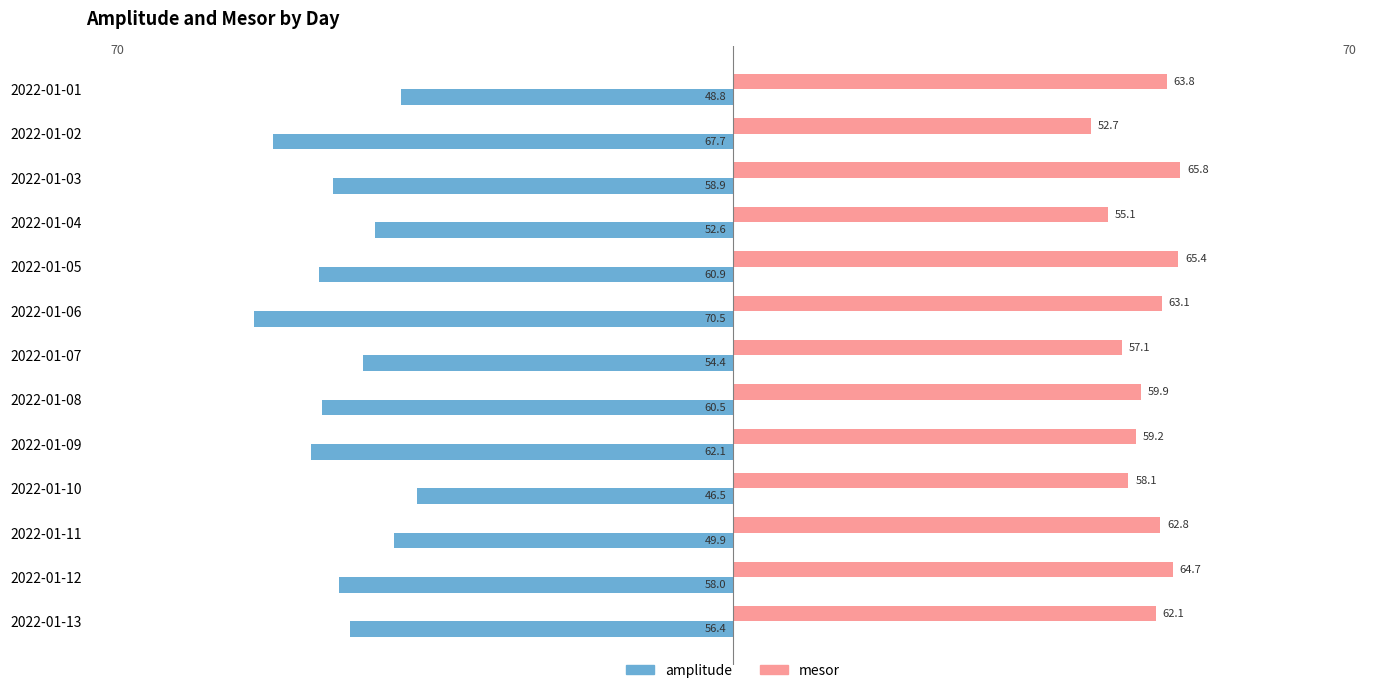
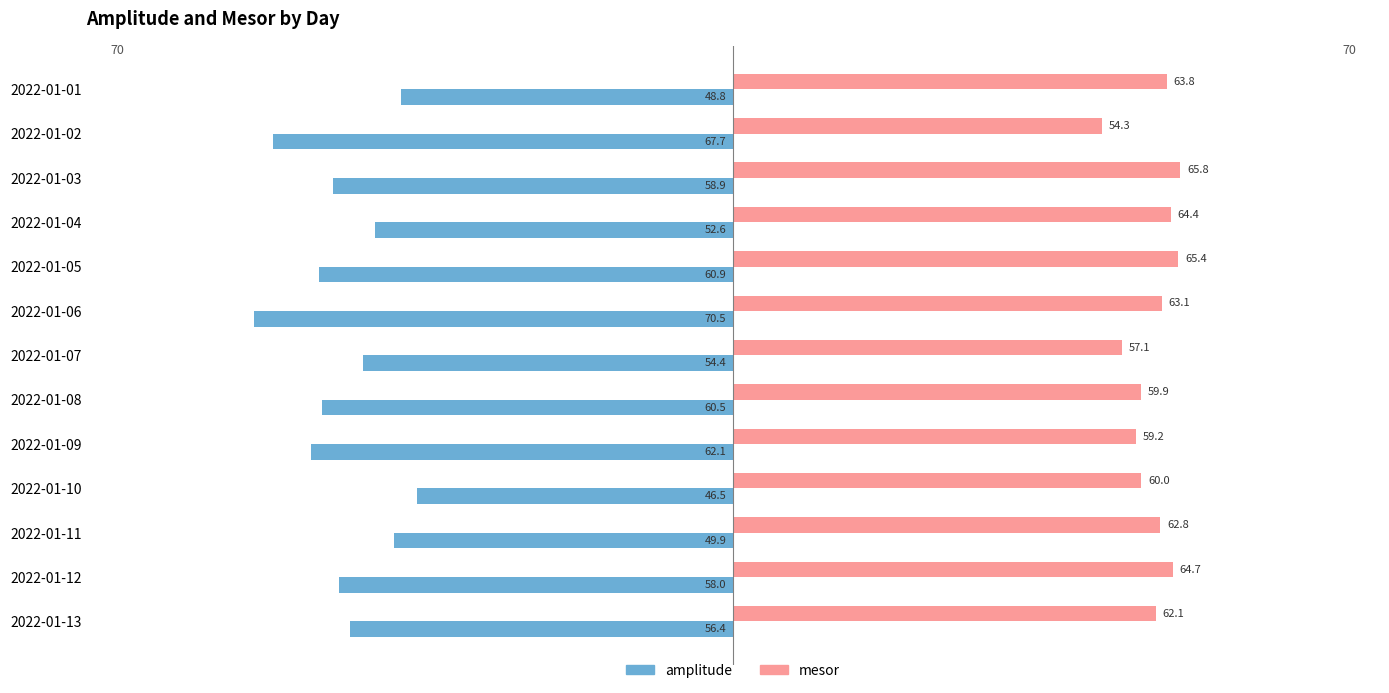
  {
    "mesor": {
      "2022-01-01": 63.8,
-     "2022-01-02": 52.7,
+     "2022-01-02": 54.3,
      "2022-01-03": 65.8,
-     "2022-01-04": 55.1,
+     "2022-01-04": 64.4,
      "2022-01-05": 65.4,
      "2022-01-06": 63.1,
      "2022-01-07": 57.1,
      "2022-01-08": 59.9,
      "2022-01-09": 59.2,
-     "2022-01-10": 58.1,
+     "2022-01-10": 60.0,
      "2022-01-11": 62.8,
      "2022-01-12": 64.7,
      "2022-01-13": 62.1
    }
  }
